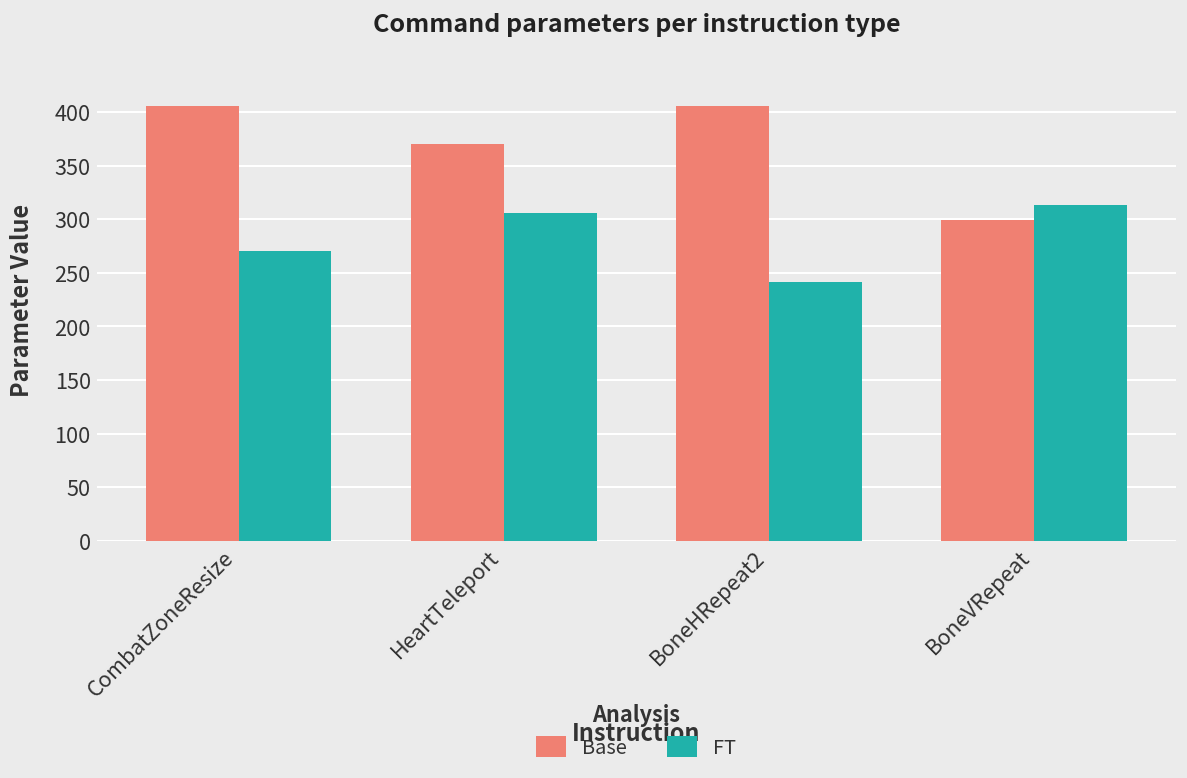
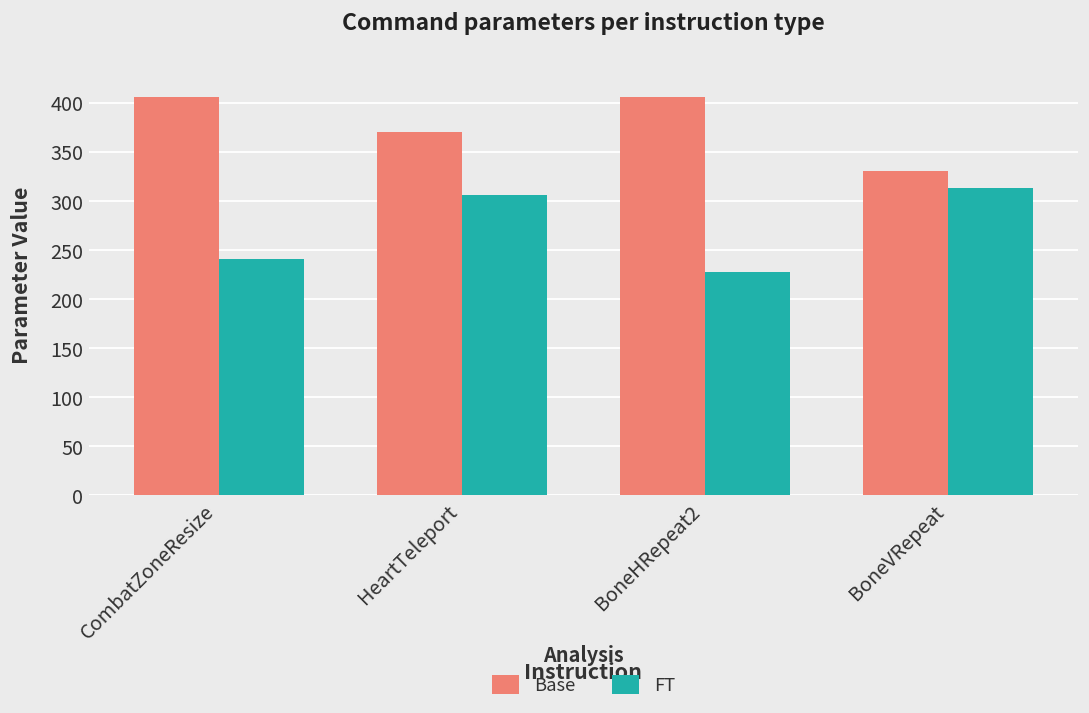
  {
    "Base": {
      "CombatZoneResize": 410,
      "HeartTeleport": 370,
      "BoneHRepeat2": 410,
-     "BoneVRepeat": 300
+     "BoneVRepeat": 330
    },
    "FT": {
-     "CombatZoneResize": 270,
+     "CombatZoneResize": 240,
      "HeartTeleport": 310,
-     "BoneHRepeat2": 240,
+     "BoneHRepeat2": 230,
      "BoneVRepeat": 310
    }
  }
